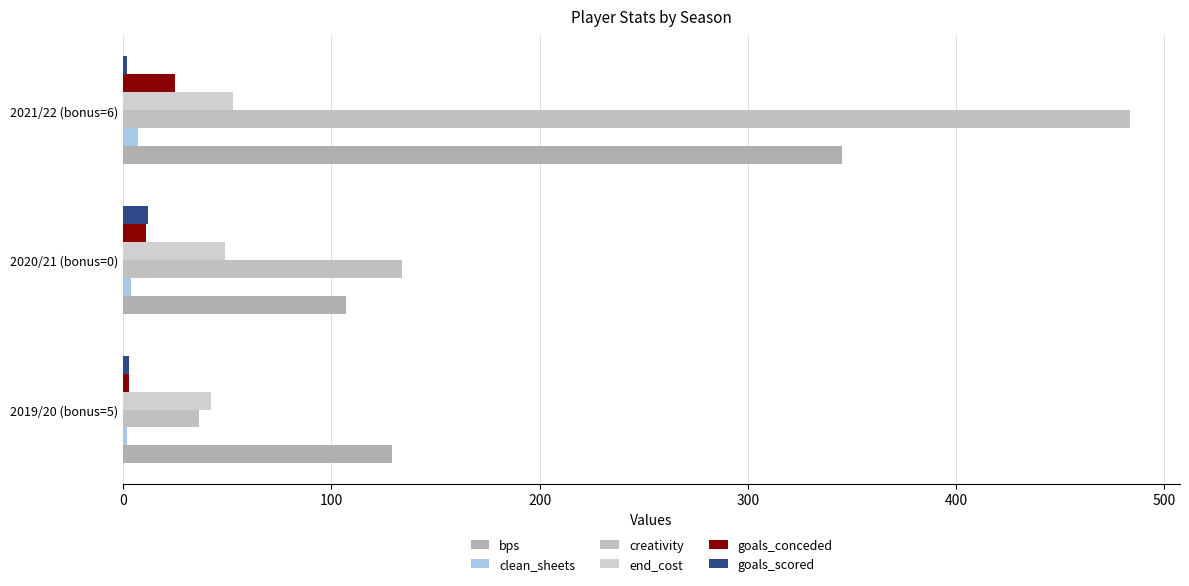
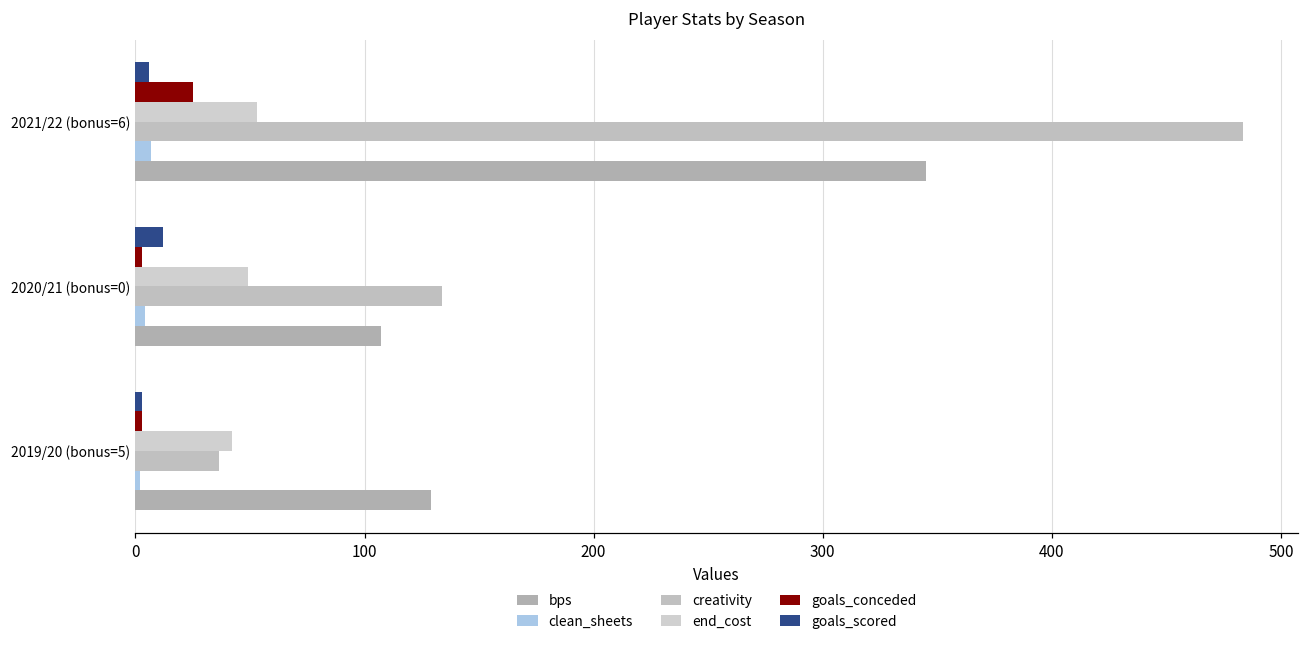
  {
    "goals_conceded": {
      "2021/22 (bonus=6)": 25,
-     "2020/21 (bonus=0)": 11,
+     "2020/21 (bonus=0)": 3,
      "2019/20 (bonus=5)": 3
    },
    "goals_scored": {
-     "2021/22 (bonus=6)": 2,
+     "2021/22 (bonus=6)": 6,
      "2020/21 (bonus=0)": 12,
      "2019/20 (bonus=5)": 3
    }
  }
